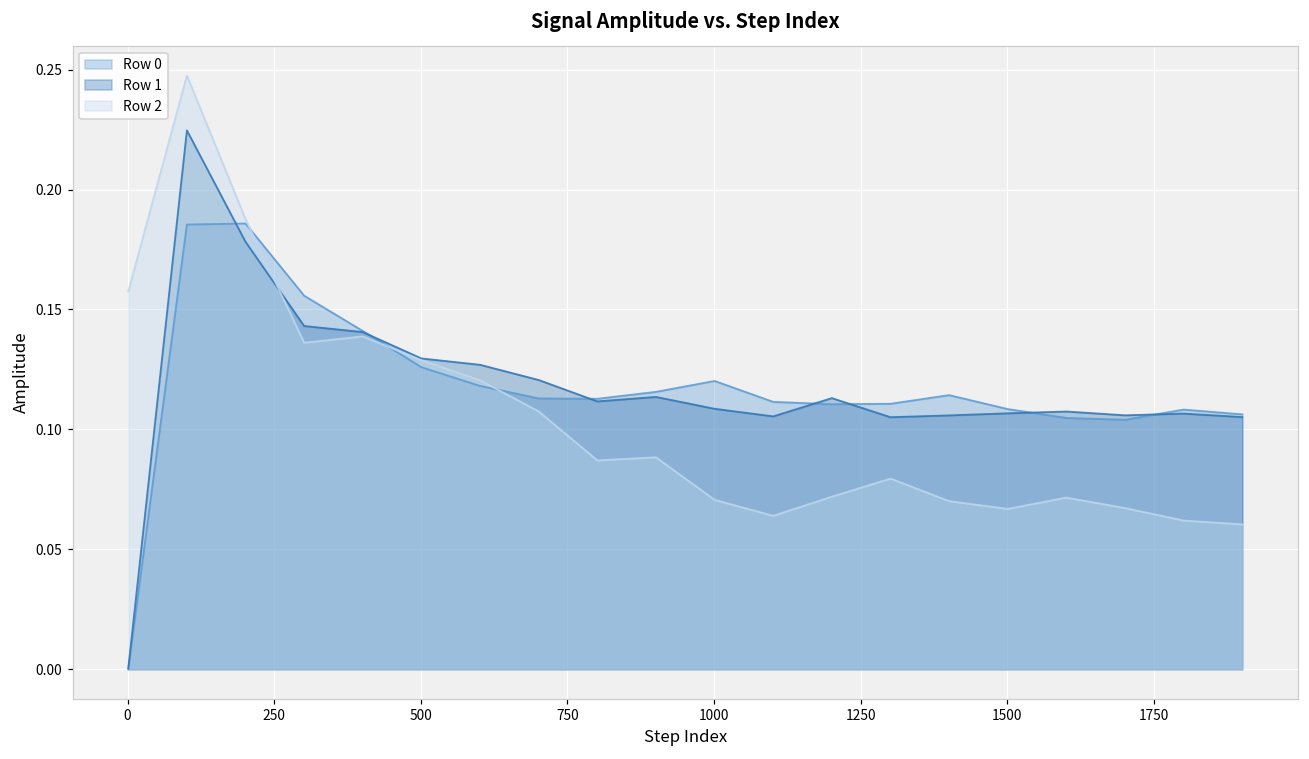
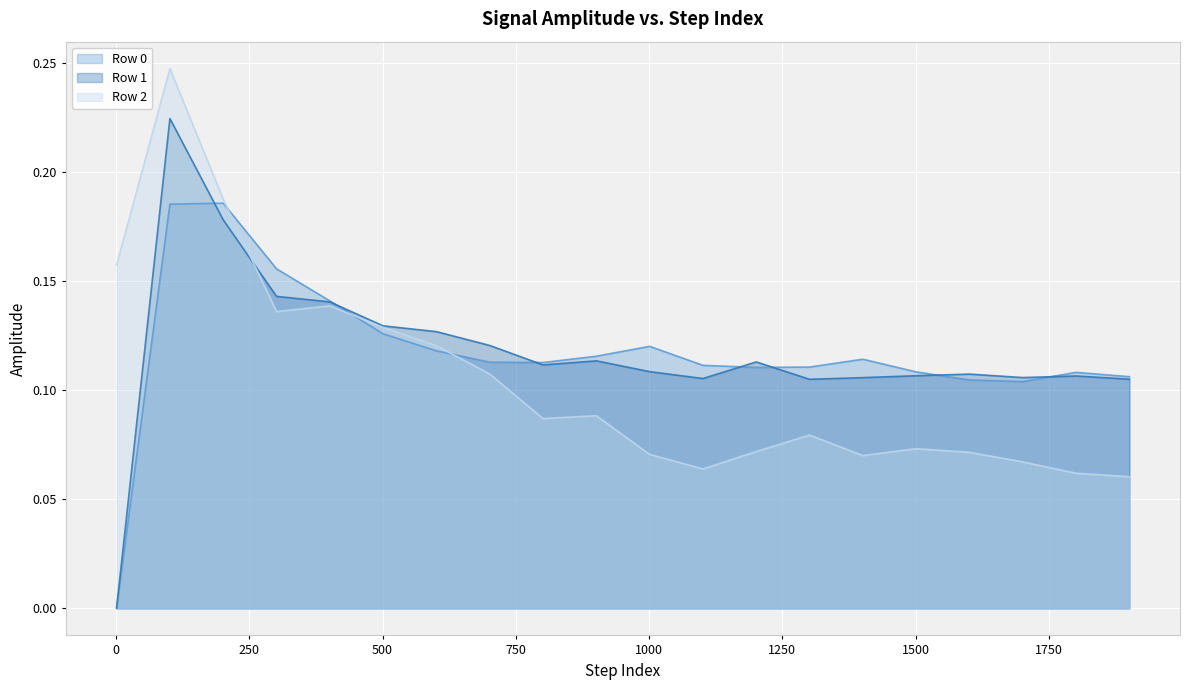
  {
    "Row 2": {
      "0": 0.158,
      "1000": 0.071,
-     "1500": 0.067
+     "1500": 0.073
    }
  }
